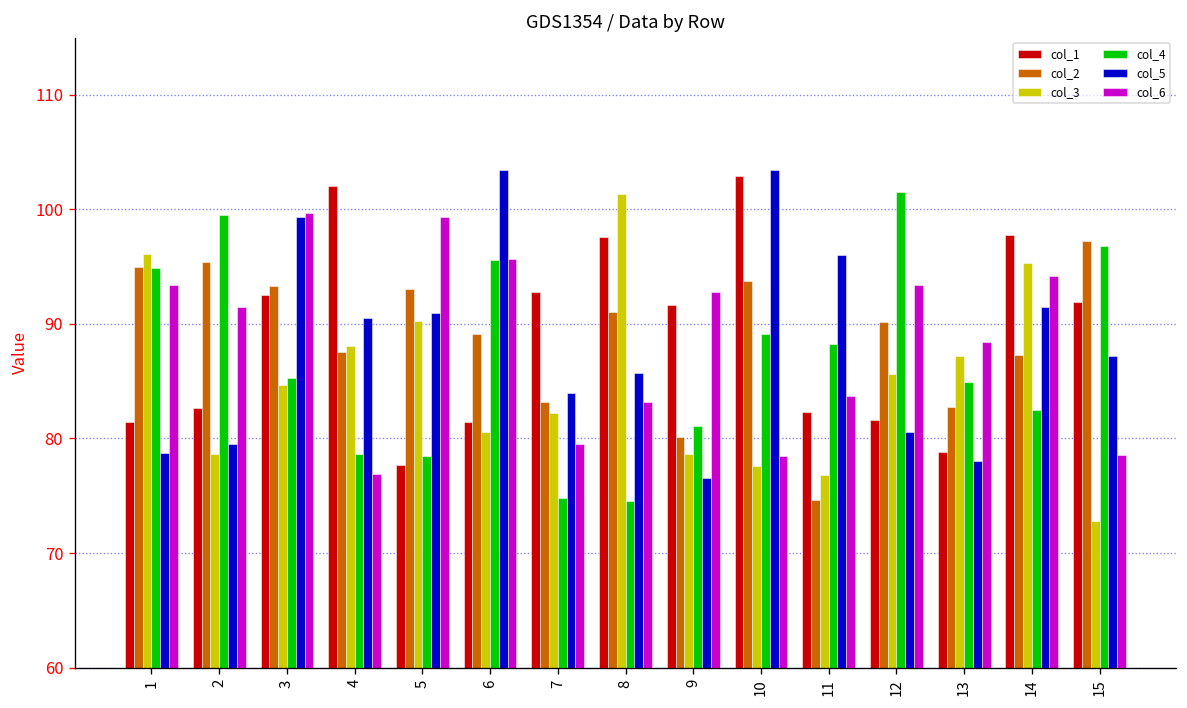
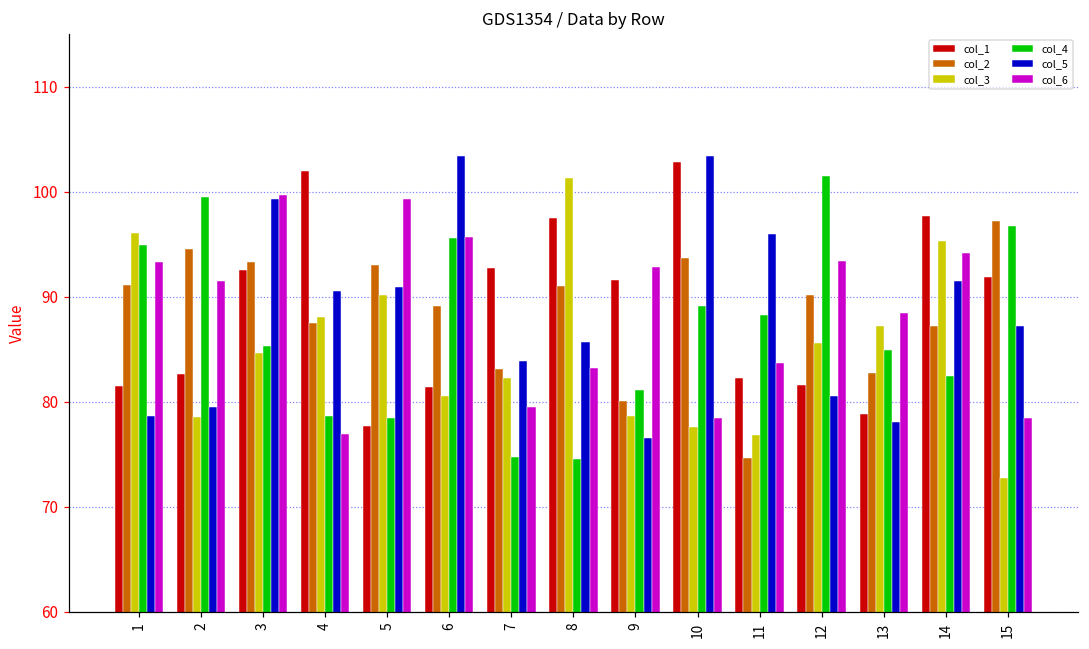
  {
    "col_1": {
      "1": 81,
      "2": 83,
      "3": 93,
      "4": 102,
      "5": 78,
      "6": 81,
      "7": 93,
      "8": 98,
      "9": 92,
      "10": 103,
      "11": 82,
      "12": 82,
      "13": 79,
      "14": 98,
      "15": 92
    },
    "col_2": {
-     "1": 95,
-     "2": 95.4,
+     "1": 91,
+     "2": 94.5,
      "3": 93,
      "4": 88,
      "5": 93,
      "6": 89,
      "7": 83,
      "8": 91,
      "9": 80,
      "10": 94,
      "11": 75,
      "12": 90,
      "13": 83,
      "14": 87,
      "15": 97
    },
    "col_3": {
      "1": 96,
      "2": 79,
      "3": 85,
      "4": 88,
      "5": 90,
      "6": 81,
      "7": 82,
      "8": 101,
      "9": 79,
      "10": 78,
      "11": 77,
      "12": 86,
      "13": 87,
      "14": 95,
      "15": 73
    },
    "col_4": {
      "1": 95,
      "2": 100,
      "3": 85,
      "4": 79,
      "5": 78,
      "6": 96,
      "7": 75,
      "8": 75,
      "9": 81,
      "10": 89,
      "11": 88,
      "12": 102,
      "13": 85,
      "14": 82,
      "15": 97
    },
    "col_5": {
      "1": 79,
      "2": 80,
      "3": 99,
      "4": 91,
      "5": 91,
      "6": 103,
      "7": 84,
      "8": 86,
      "9": 77,
      "10": 103,
      "11": 96,
      "12": 81,
      "13": 78,
      "14": 91,
      "15": 87
    },
    "col_6": {
      "1": 93,
      "2": 92,
      "3": 100,
      "4": 77,
      "5": 99,
      "6": 96,
      "7": 80,
      "8": 83,
      "9": 93,
      "10": 78,
      "11": 84,
      "12": 93,
      "13": 88,
      "14": 94,
      "15": 79
    }
  }
